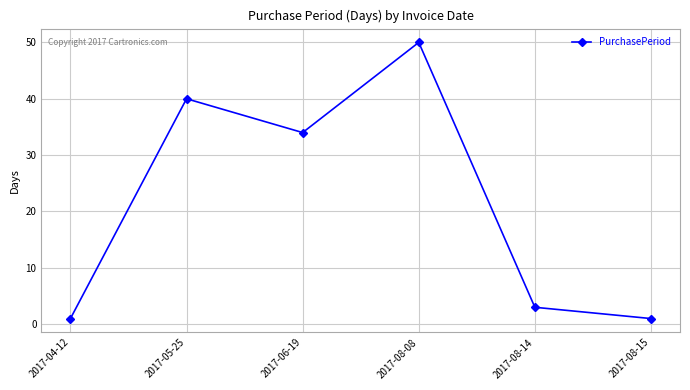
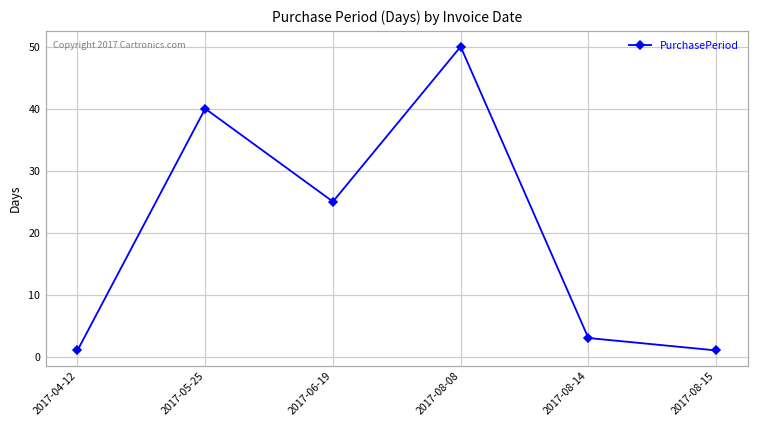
  {
    "2017-04-12": 1,
    "2017-05-25": 40,
-   "2017-06-19": 34,
+   "2017-06-19": 25,
    "2017-08-08": 50,
    "2017-08-14": 3,
    "2017-08-15": 1
  }
